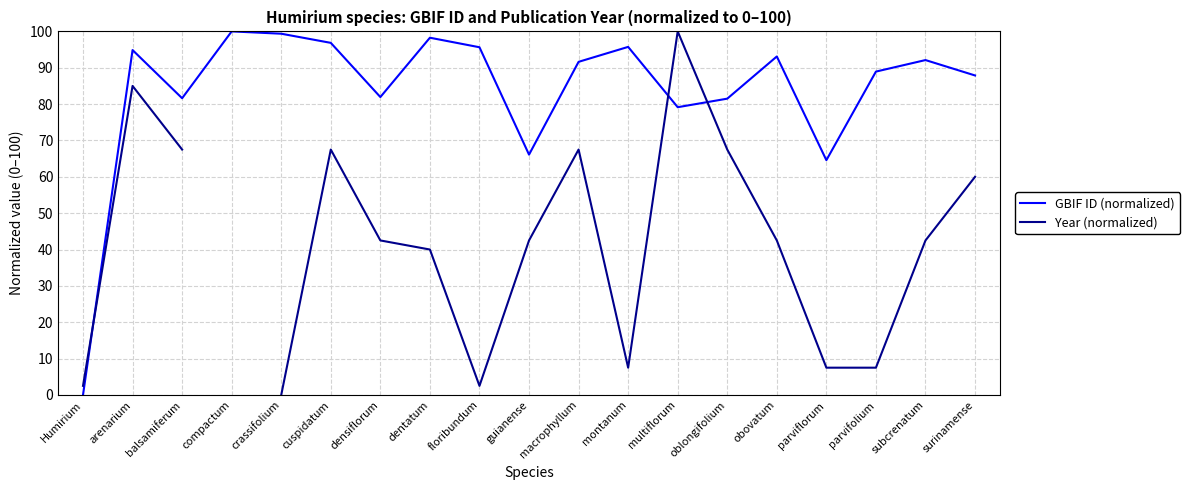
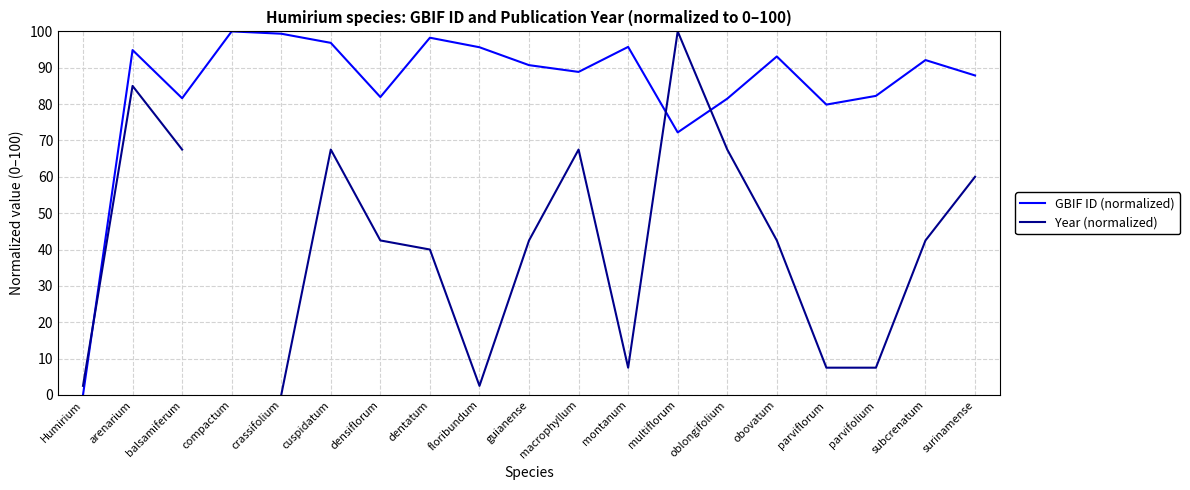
  {
    "GBIF ID (normalized)": {
      "Humirium": 0,
      "arenarium": 95,
      "balsamiferum": 82,
      "compactum": 100,
      "crassifolium": 99,
      "cuspidatum": 97,
      "densiflorum": 82,
      "dentatum": 98,
      "floribundum": 96,
-     "guianense": 66,
-     "macrophyllum": 92,
+     "guianense": 91,
+     "macrophyllum": 89,
      "montanum": 96,
-     "multiflorum": 79,
+     "multiflorum": 72,
      "oblongifolium": 81,
      "obovatum": 93,
-     "parviflorum": 65,
-     "parvifolium": 89,
+     "parviflorum": 80,
+     "parvifolium": 82,
      "subcrenatum": 92,
      "surinamense": 88
    },
    "Year (normalized)": {
      "Humirium": 3,
      "arenarium": 85,
      "balsamiferum": 68,
      "crassifolium": 0,
      "cuspidatum": 68,
      "densiflorum": 43,
      "dentatum": 40,
      "floribundum": 3,
      "guianense": 43,
      "macrophyllum": 68,
      "montanum": 8,
      "multiflorum": 100,
      "oblongifolium": 68,
      "obovatum": 43,
      "parviflorum": 8,
      "parvifolium": 8,
      "subcrenatum": 43,
      "surinamense": 60
    }
  }
